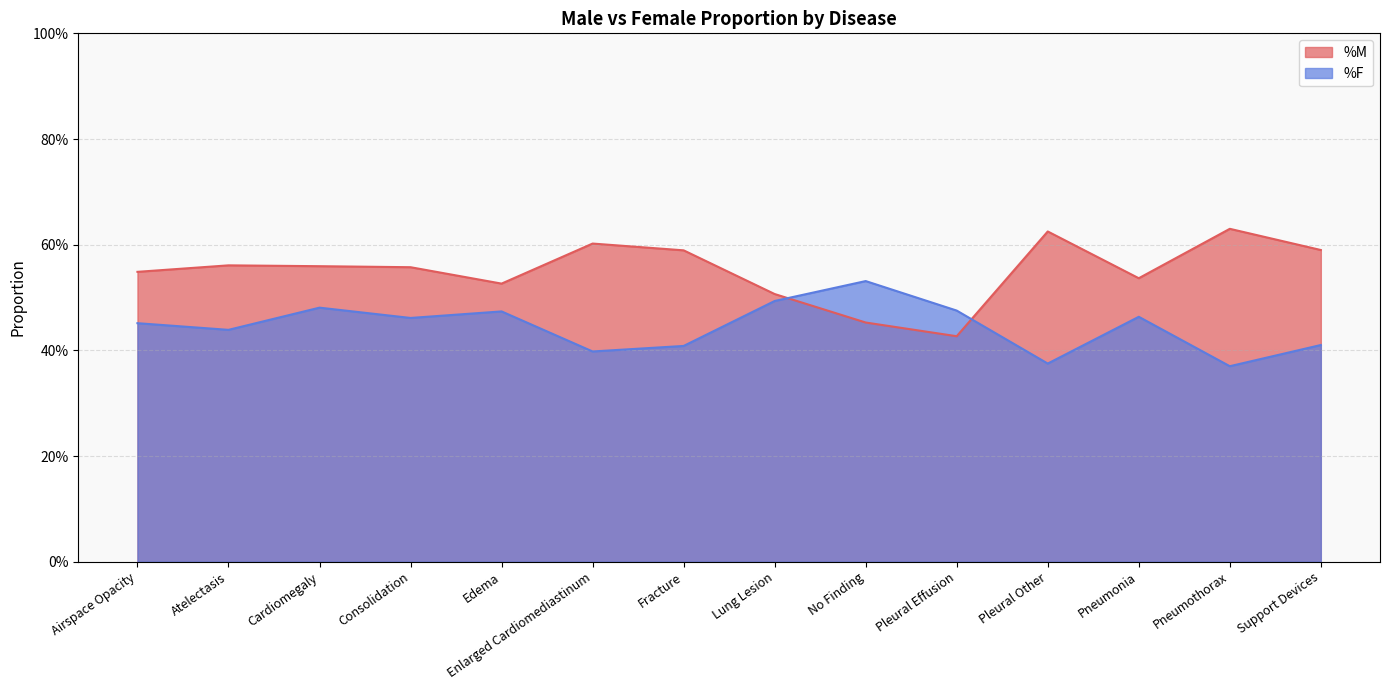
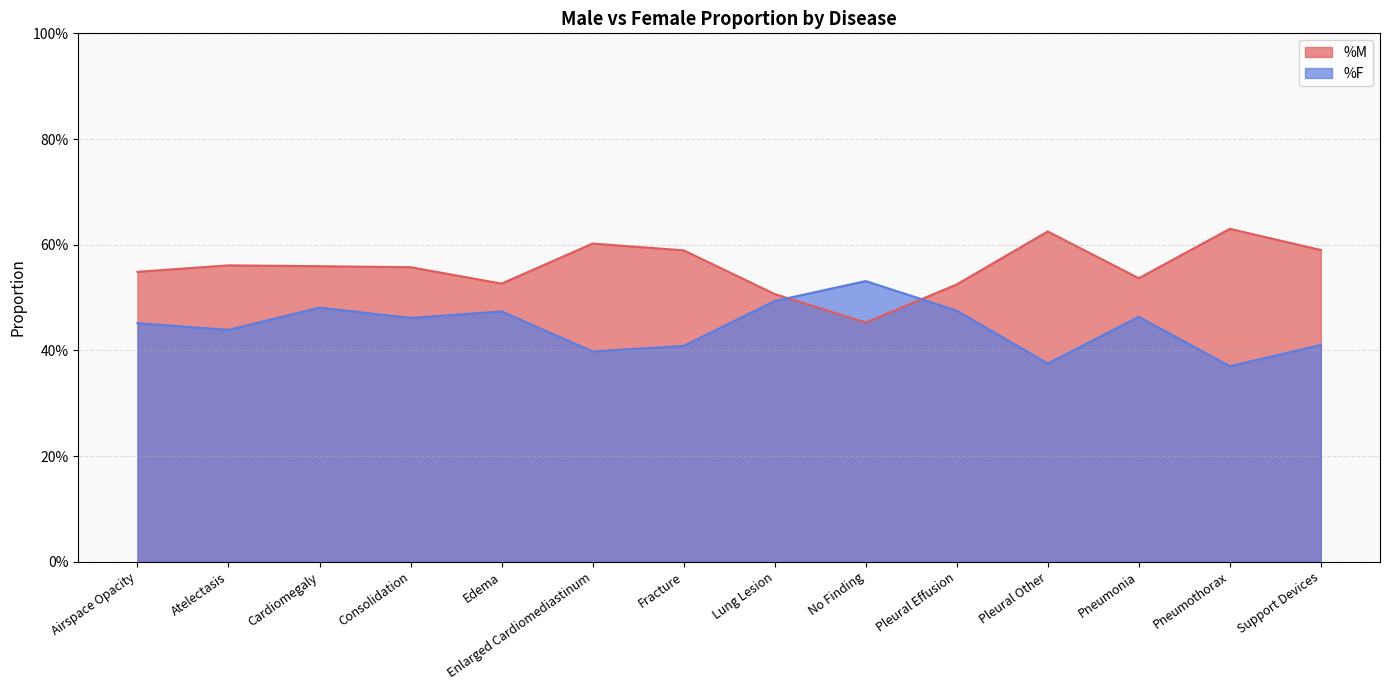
  {
    "%M": {
      "Airspace Opacity": "55%",
      "Atelectasis": "56%",
      "Cardiomegaly": "56%",
      "Consolidation": "56%",
      "Edema": "53%",
      "Enlarged Cardiomediastinum": "60%",
      "Fracture": "59%",
      "Lung Lesion": "51%",
      "No Finding": "45%",
-     "Pleural Effusion": "43%",
+     "Pleural Effusion": "52%",
      "Pleural Other": "63%",
      "Pneumonia": "54%",
      "Pneumothorax": "63%",
      "Support Devices": "59%"
    },
    "%F": {
      "Airspace Opacity": "45%",
      "Atelectasis": "44%",
      "Cardiomegaly": "48%",
      "Consolidation": "46%",
      "Edema": "47%",
      "Enlarged Cardiomediastinum": "40%",
      "Fracture": "41%",
      "Lung Lesion": "49%",
      "No Finding": "53%",
      "Pleural Effusion": "48%",
      "Pleural Other": "38%",
      "Pneumonia": "46%",
      "Pneumothorax": "37%",
      "Support Devices": "41%"
    }
  }
